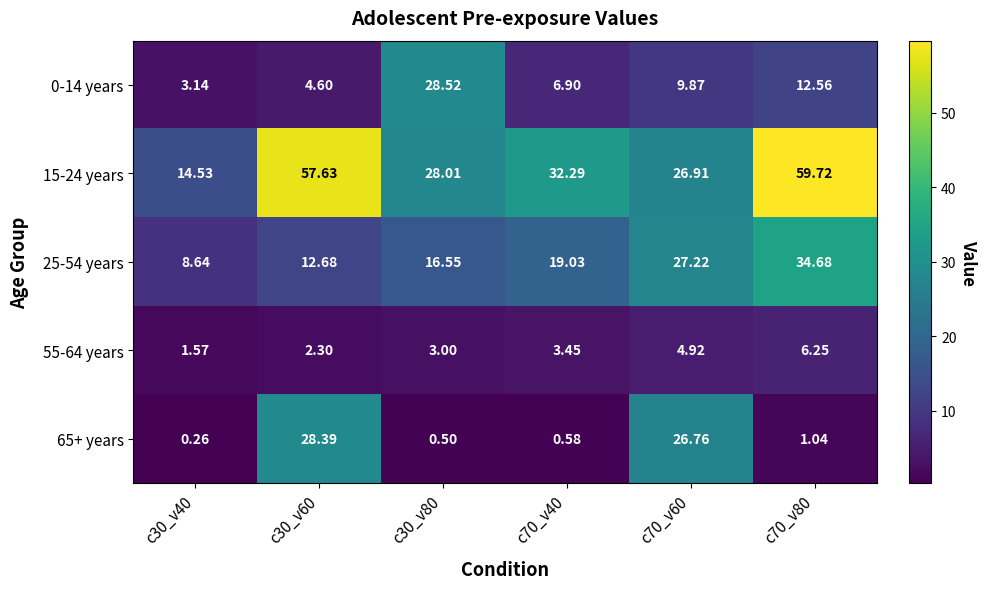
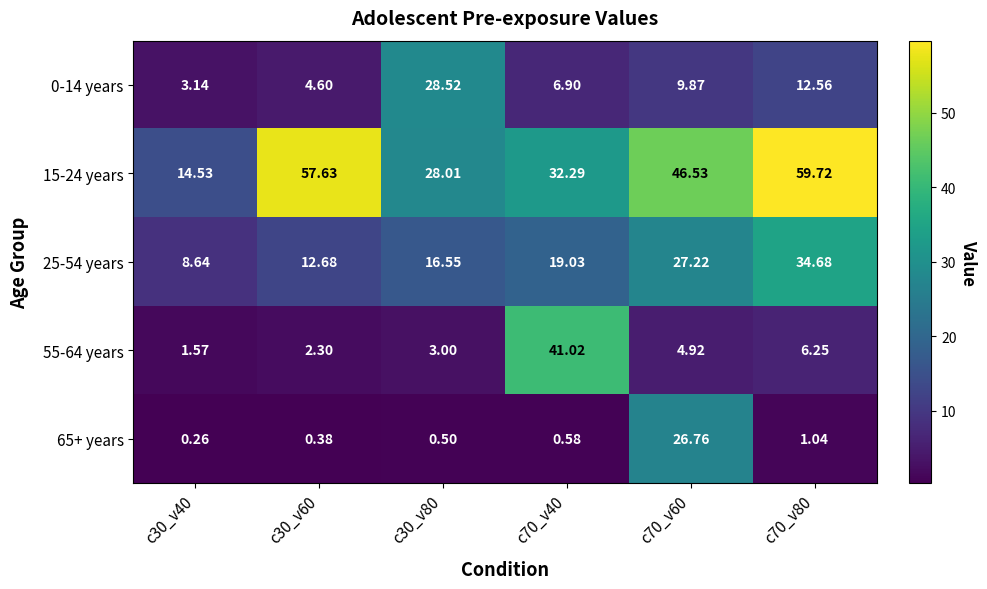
  {
    "0-14 years": {
      "c30_v40": 3.14,
      "c30_v60": 4.60,
      "c30_v80": 28.52,
      "c70_v40": 6.90,
      "c70_v60": 9.87,
      "c70_v80": 12.56
    },
    "15-24 years": {
      "c30_v40": 14.53,
      "c30_v60": 57.63,
      "c30_v80": 28.01,
      "c70_v40": 32.29,
-     "c70_v60": 26.91,
+     "c70_v60": 46.53,
      "c70_v80": 59.72
    },
    "25-54 years": {
      "c30_v40": 8.64,
      "c30_v60": 12.68,
      "c30_v80": 16.55,
      "c70_v40": 19.03,
      "c70_v60": 27.22,
      "c70_v80": 34.68
    },
    "55-64 years": {
      "c30_v40": 1.57,
      "c30_v60": 2.30,
      "c30_v80": 3.00,
-     "c70_v40": 3.45,
+     "c70_v40": 41.02,
      "c70_v60": 4.92,
      "c70_v80": 6.25
    },
    "65+ years": {
      "c30_v40": 0.26,
-     "c30_v60": 28.39,
+     "c30_v60": 0.38,
      "c30_v80": 0.50,
      "c70_v40": 0.58,
      "c70_v60": 26.76,
      "c70_v80": 1.04
    }
  }
